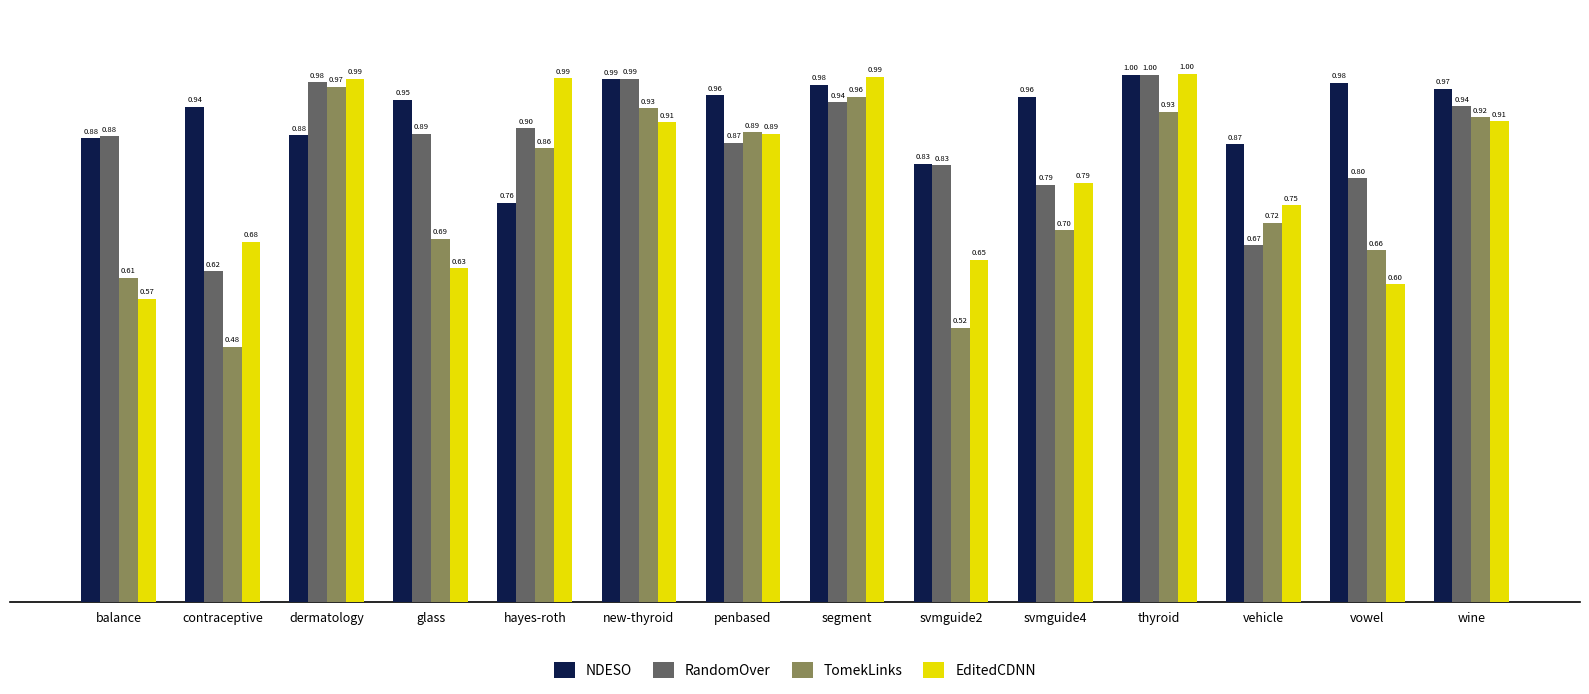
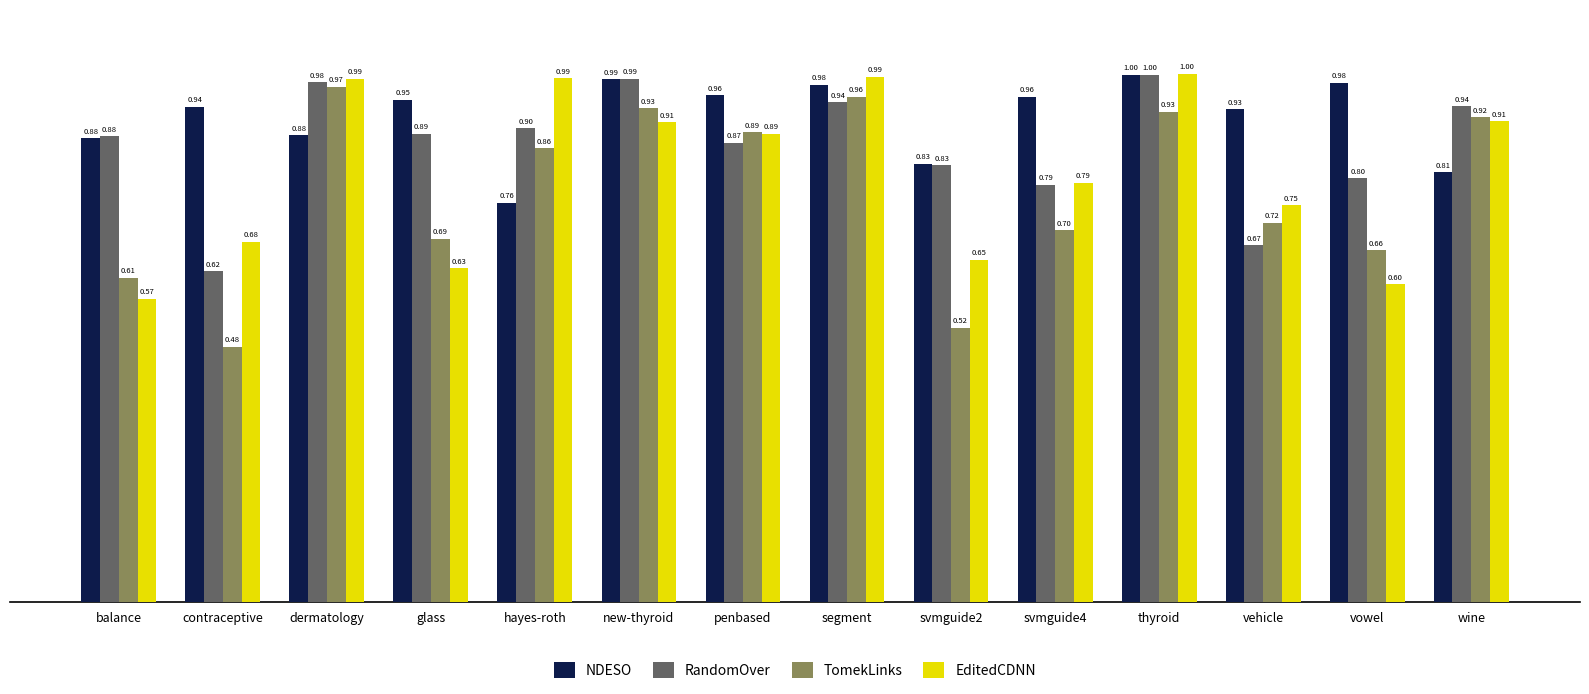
  {
    "NDESO": {
      "balance": 0.88,
      "contraceptive": 0.94,
      "dermatology": 0.88,
      "glass": 0.95,
      "hayes-roth": 0.76,
      "new-thyroid": 0.99,
      "penbased": 0.96,
      "segment": 0.98,
      "svmguide2": 0.83,
      "svmguide4": 0.96,
      "thyroid": 1.00,
-     "vehicle": 0.87,
+     "vehicle": 0.93,
      "vowel": 0.98,
-     "wine": 0.97
+     "wine": 0.81
    },
    "EditedCDNN": {
      "balance": 0.57,
      "contraceptive": 0.68,
      "dermatology": 0.99,
      "glass": 0.63,
      "hayes-roth": 0.99,
      "new-thyroid": 0.91,
      "penbased": 0.89,
      "segment": 0.99,
      "svmguide2": 0.65,
      "svmguide4": 0.79,
      "thyroid": 1.00,
      "vehicle": 0.75,
      "vowel": 0.60,
      "wine": 0.91
    }
  }
